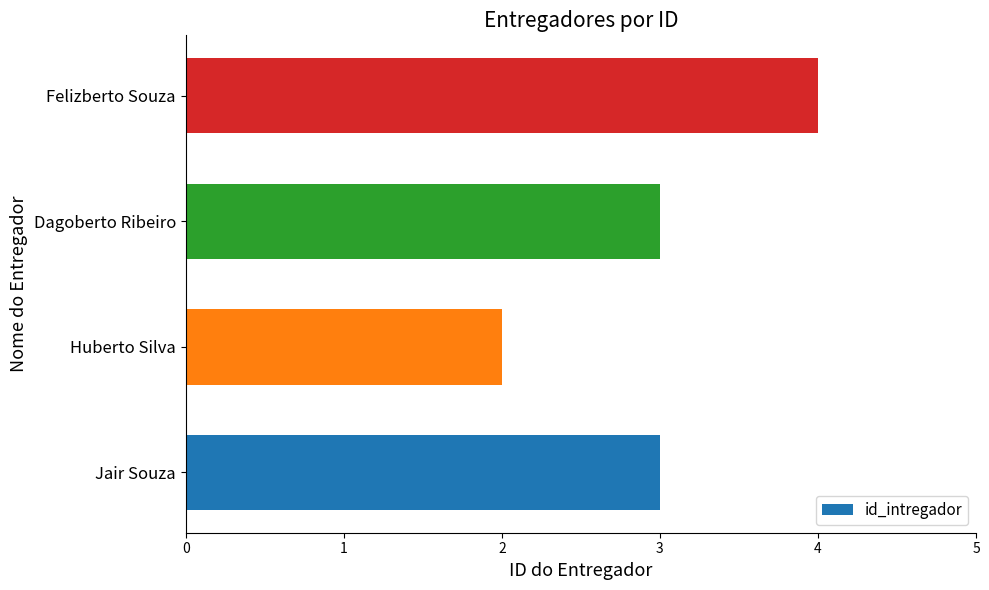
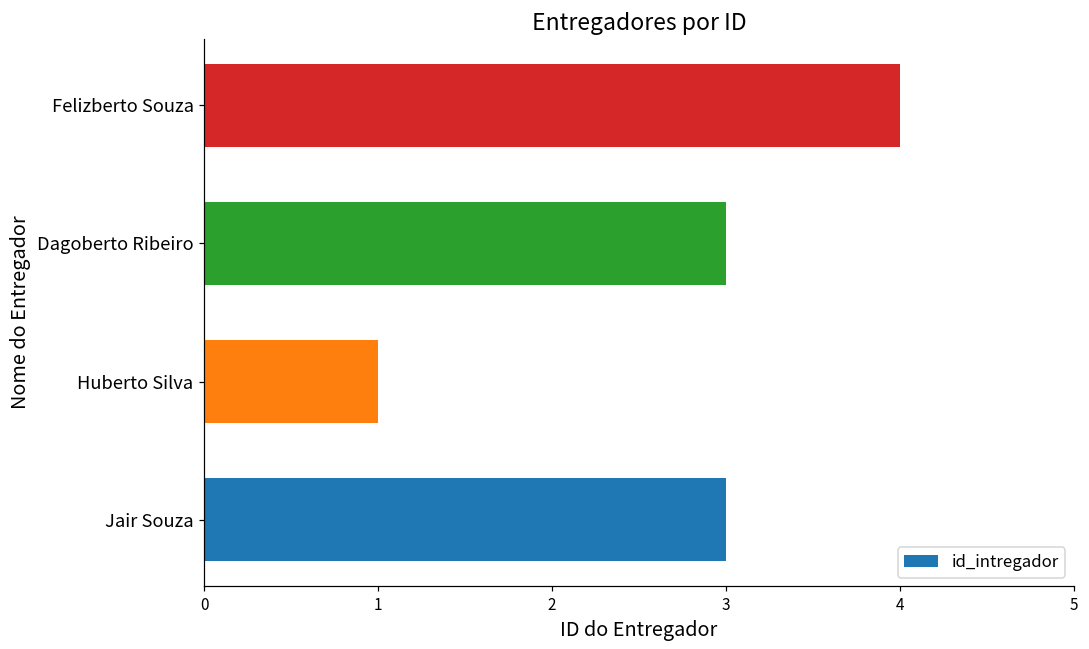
  {
    "Felizberto Souza": 4,
    "Dagoberto Ribeiro": 3,
-   "Huberto Silva": 2,
+   "Huberto Silva": 1,
    "Jair Souza": 3
  }
